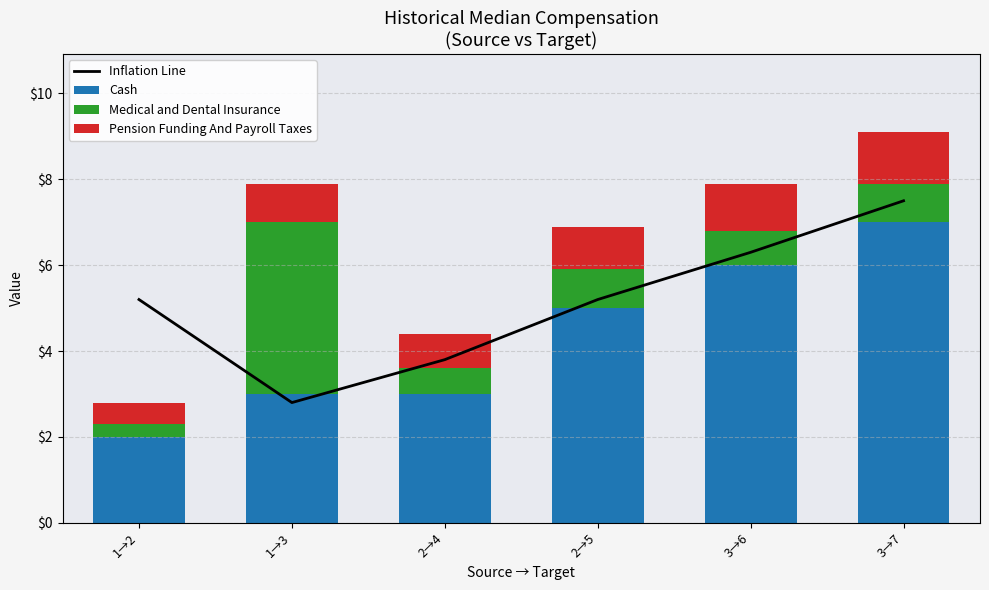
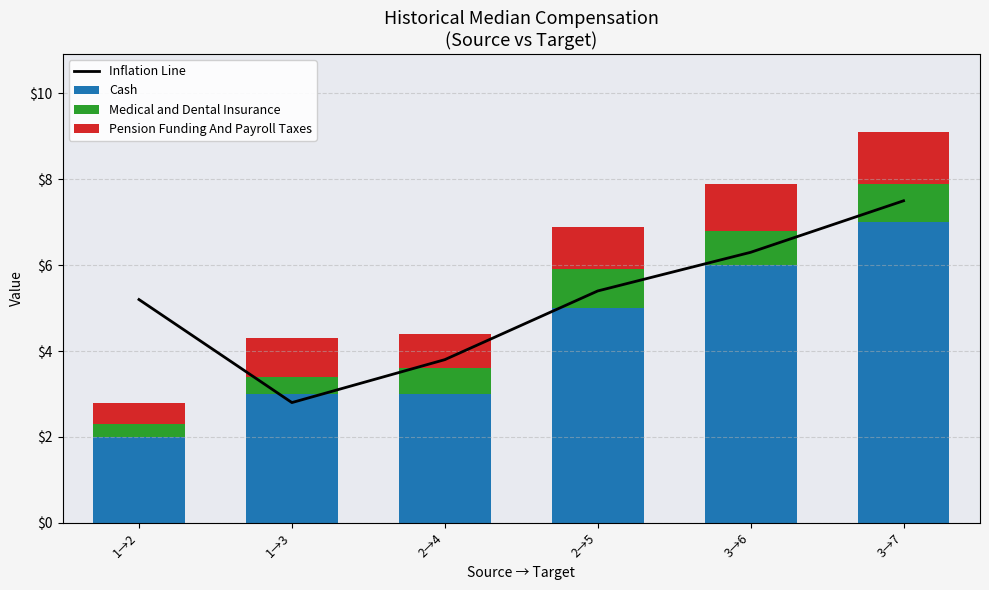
  {
    "Inflation Line": {
      "1→2": "$5.2",
      "1→3": "$2.8",
      "2→4": "$3.8",
-     "2→5": "$5.2",
+     "2→5": "$5.4",
      "3→6": "$6.3",
      "3→7": "$7.5"
    },
    "Cash": {
      "1→2": "$2.0",
      "1→3": "$3.0",
      "2→4": "$3.0",
      "2→5": "$5.0",
      "3→6": "$6.0",
      "3→7": "$7.0"
    },
    "Medical and Dental Insurance": {
      "1→2": "$0.3",
-     "1→3": "$4.0",
+     "1→3": "$0.4",
      "2→4": "$0.6",
      "2→5": "$0.9",
      "3→6": "$0.8",
      "3→7": "$0.9"
    },
    "Pension Funding And Payroll Taxes": {
      "1→2": "$0.5",
      "1→3": "$0.9",
      "2→4": "$0.8",
      "2→5": "$1.0",
      "3→6": "$1.1",
      "3→7": "$1.2"
    }
  }
